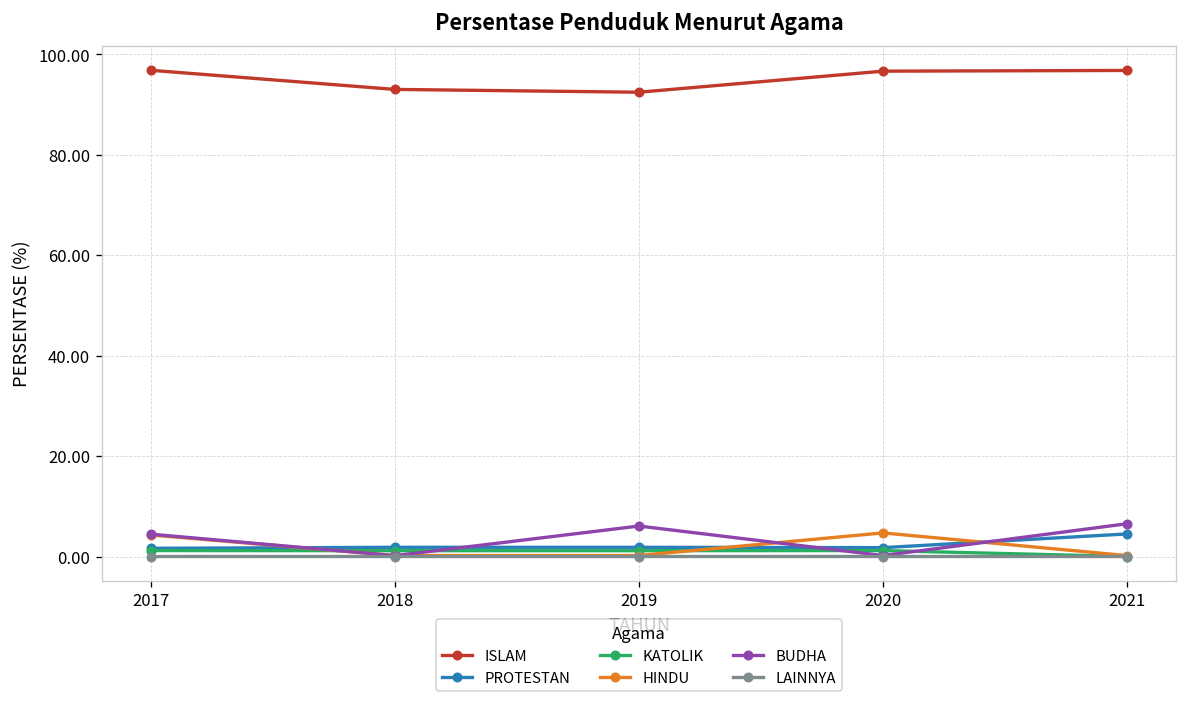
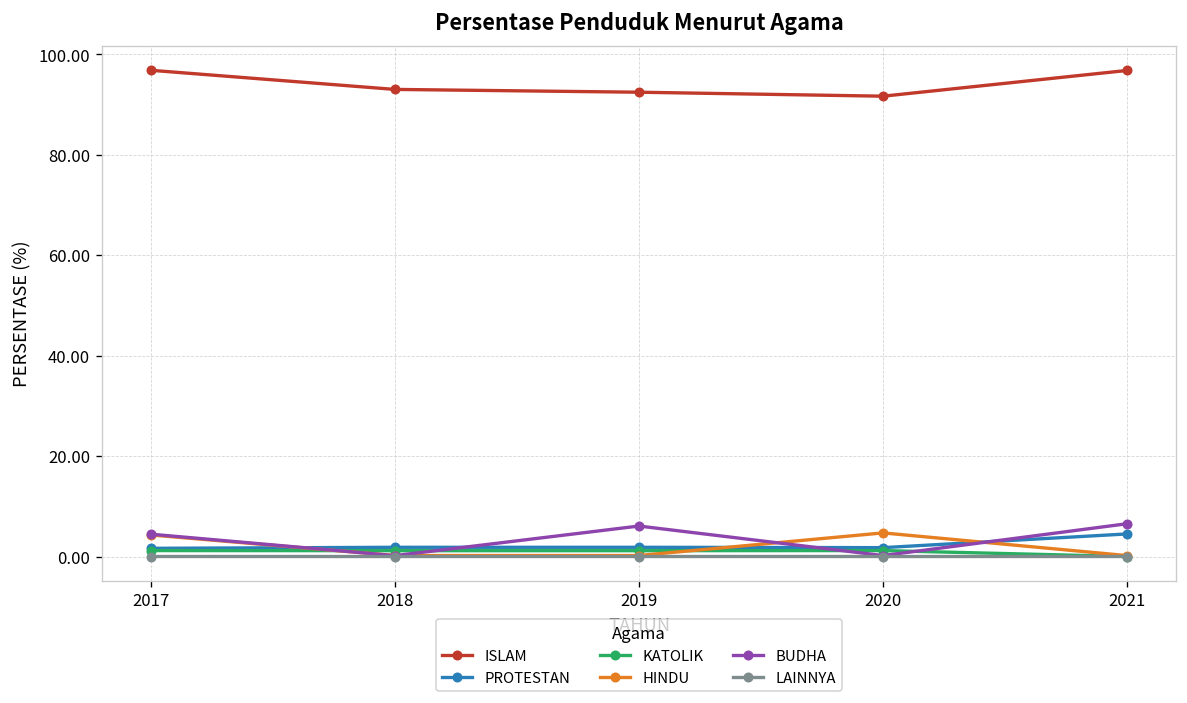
  {
    "ISLAM": {
      "2017": 97,
      "2018": 93,
      "2019": 92,
-     "2020": 97,
+     "2020": 92,
      "2021": 97
    },
    "PROTESTAN": {
      "2018": 2,
      "2019": 2,
      "2021": 5
    },
    "KATOLIK": {
      "2018": 1,
      "2019": 1
    },
    "HINDU": {
      "2020": 5
    },
    "BUDHA": {
      "2019": 6,
      "2021": 7
    },
    "LAINNYA": {
      "2017": 0
    }
  }
